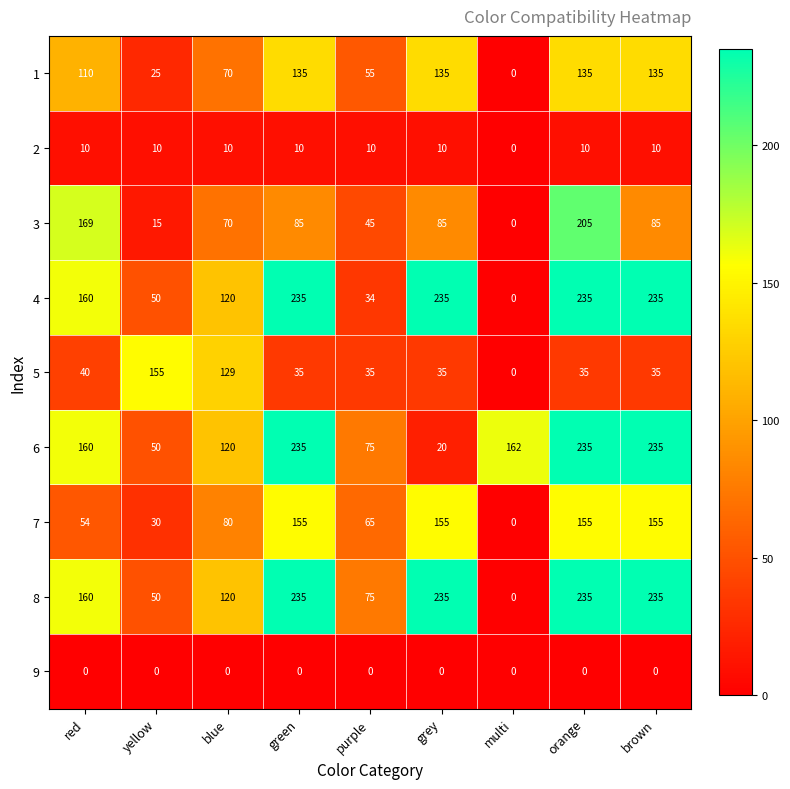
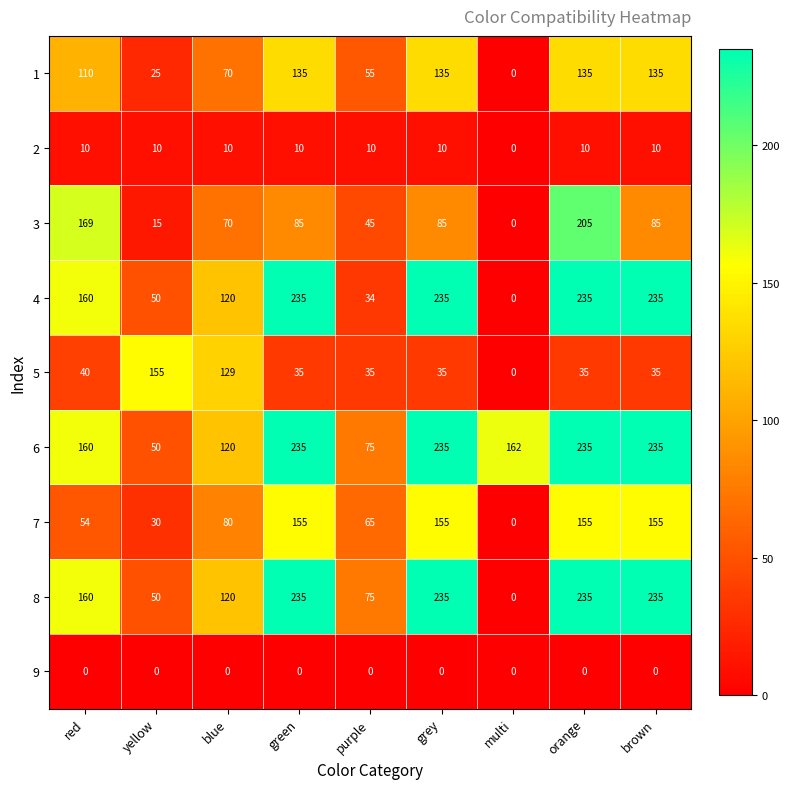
  {
    "1": {
      "red": 110,
      "yellow": 25,
      "blue": 70,
      "green": 135,
      "purple": 55,
      "grey": 135,
      "multi": 0,
      "orange": 135,
      "brown": 135
    },
    "2": {
      "red": 10,
      "yellow": 10,
      "blue": 10,
      "green": 10,
      "purple": 10,
      "grey": 10,
      "multi": 0,
      "orange": 10,
      "brown": 10
    },
    "3": {
      "red": 169,
      "yellow": 15,
      "blue": 70,
      "green": 85,
      "purple": 45,
      "grey": 85,
      "multi": 0,
      "orange": 205,
      "brown": 85
    },
    "4": {
      "red": 160,
      "yellow": 50,
      "blue": 120,
      "green": 235,
      "purple": 34,
      "grey": 235,
      "multi": 0,
      "orange": 235,
      "brown": 235
    },
    "5": {
      "red": 40,
      "yellow": 155,
      "blue": 129,
      "green": 35,
      "purple": 35,
      "grey": 35,
      "multi": 0,
      "orange": 35,
      "brown": 35
    },
    "6": {
      "red": 160,
      "yellow": 50,
      "blue": 120,
      "green": 235,
      "purple": 75,
-     "grey": 20,
+     "grey": 235,
      "multi": 162,
      "orange": 235,
      "brown": 235
    },
    "7": {
      "red": 54,
      "yellow": 30,
      "blue": 80,
      "green": 155,
      "purple": 65,
      "grey": 155,
      "multi": 0,
      "orange": 155,
      "brown": 155
    },
    "8": {
      "red": 160,
      "yellow": 50,
      "blue": 120,
      "green": 235,
      "purple": 75,
      "grey": 235,
      "multi": 0,
      "orange": 235,
      "brown": 235
    },
    "9": {
      "red": 0,
      "yellow": 0,
      "blue": 0,
      "green": 0,
      "purple": 0,
      "grey": 0,
      "multi": 0,
      "orange": 0,
      "brown": 0
    }
  }
